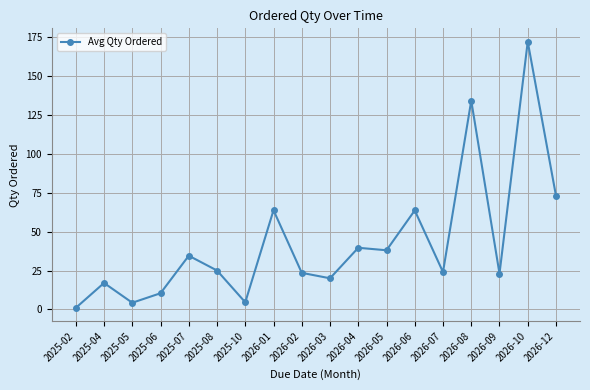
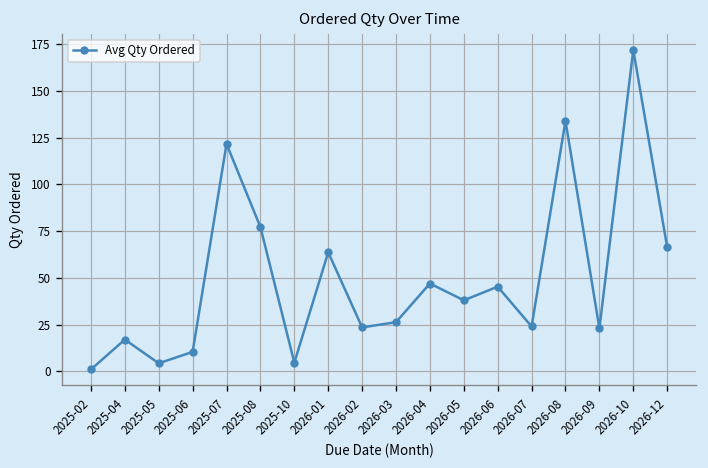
  {
    "2025-02": 1,
    "2025-04": 17,
    "2025-05": 4,
    "2025-06": 10,
-   "2025-07": 35,
-   "2025-08": 25,
+   "2025-07": 122,
+   "2025-08": 77,
    "2025-10": 5,
    "2026-01": 64,
    "2026-02": 24,
-   "2026-03": 20,
-   "2026-04": 40,
+   "2026-03": 26,
+   "2026-04": 47,
    "2026-05": 38,
-   "2026-06": 64,
+   "2026-06": 45,
    "2026-07": 24,
    "2026-08": 134,
    "2026-09": 23,
    "2026-10": 172,
-   "2026-12": 73
+   "2026-12": 66
  }
